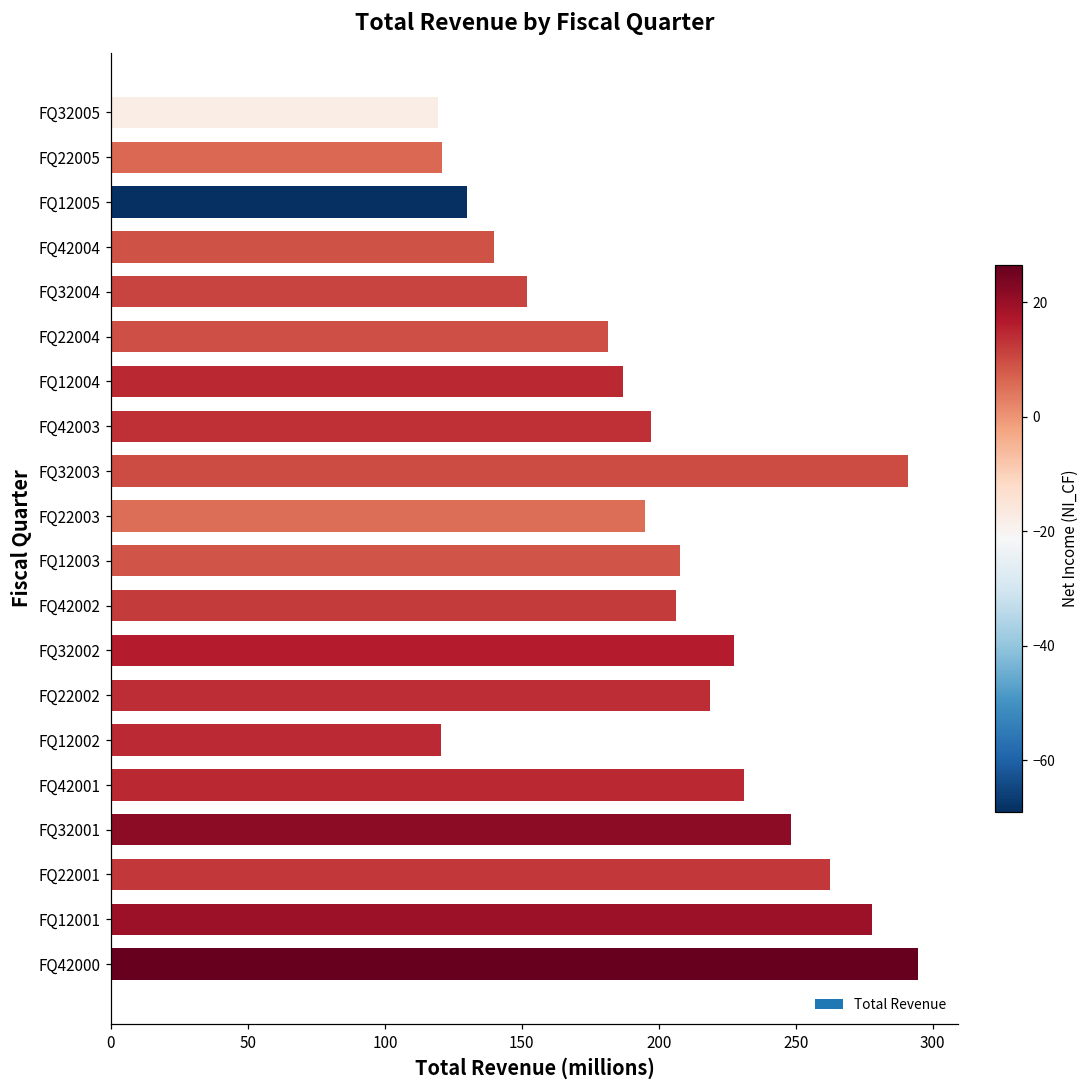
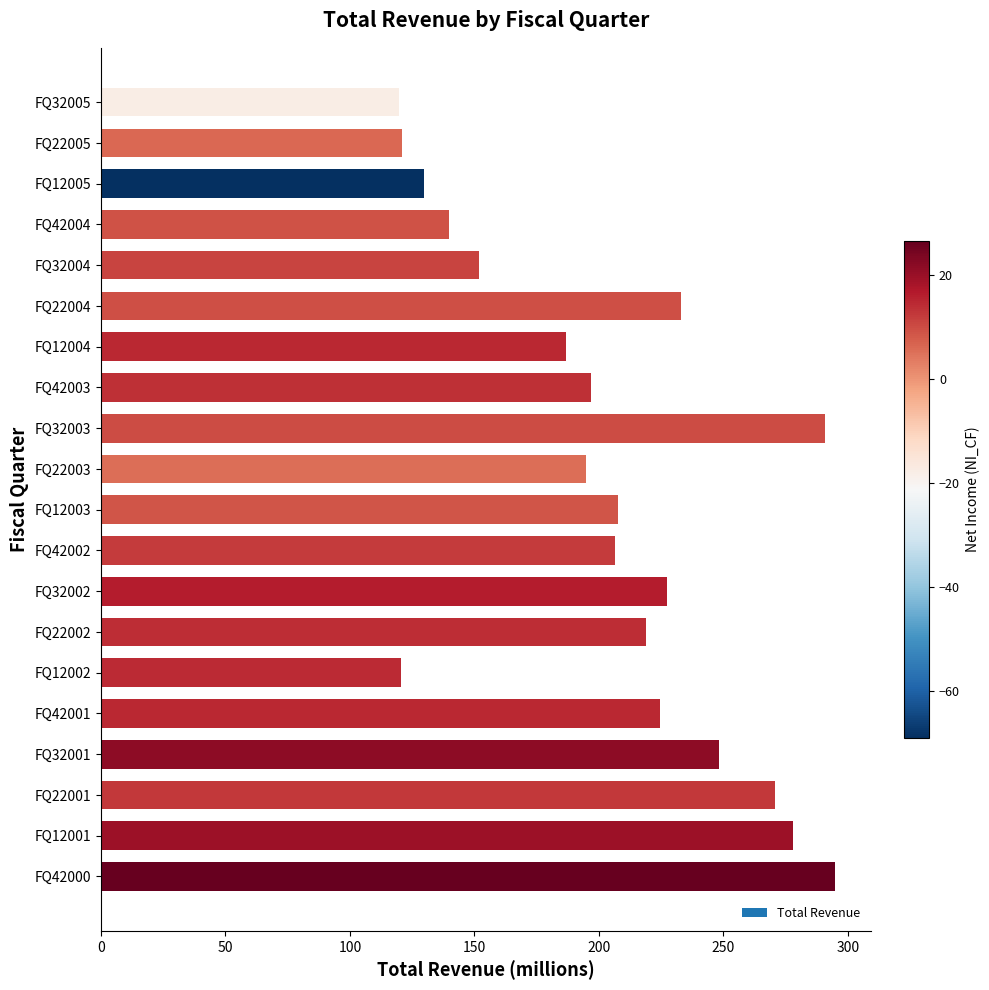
  {
    "FQ32005": 120,
    "FQ22005": 121,
    "FQ12005": 130,
    "FQ42004": 140,
    "FQ32004": 152,
-   "FQ22004": 181,
+   "FQ22004": 233,
    "FQ12004": 187,
    "FQ42003": 197,
    "FQ32003": 291,
    "FQ22003": 195,
    "FQ12003": 208,
    "FQ42002": 206,
    "FQ32002": 227,
    "FQ22002": 219,
    "FQ12002": 121,
-   "FQ42001": 231,
+   "FQ42001": 225,
    "FQ32001": 248,
-   "FQ22001": 263,
+   "FQ22001": 271,
    "FQ12001": 278,
    "FQ42000": 295
  }
